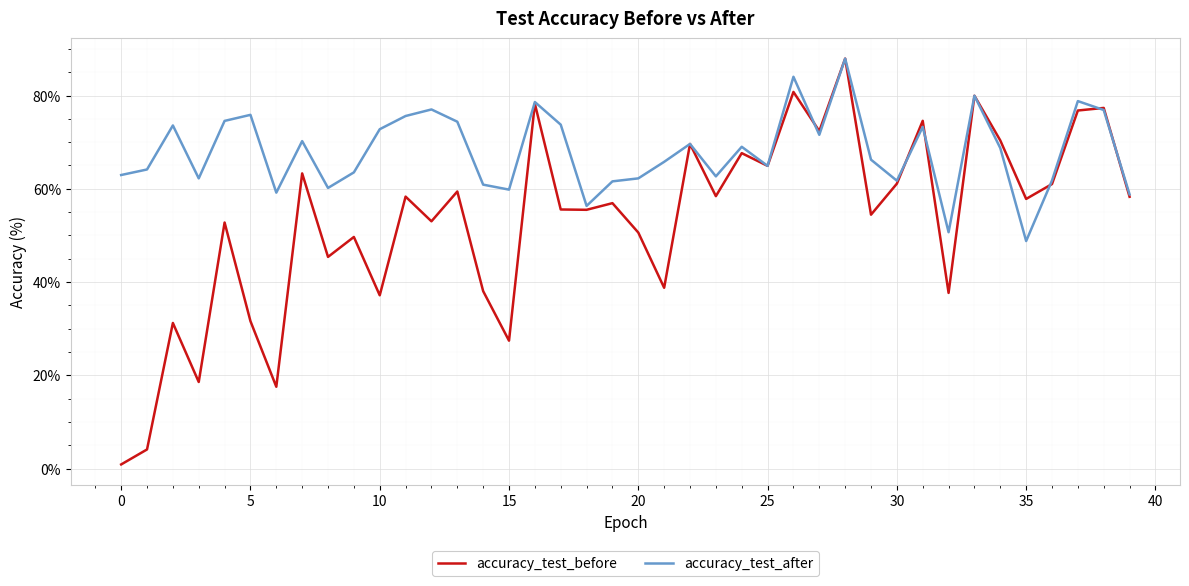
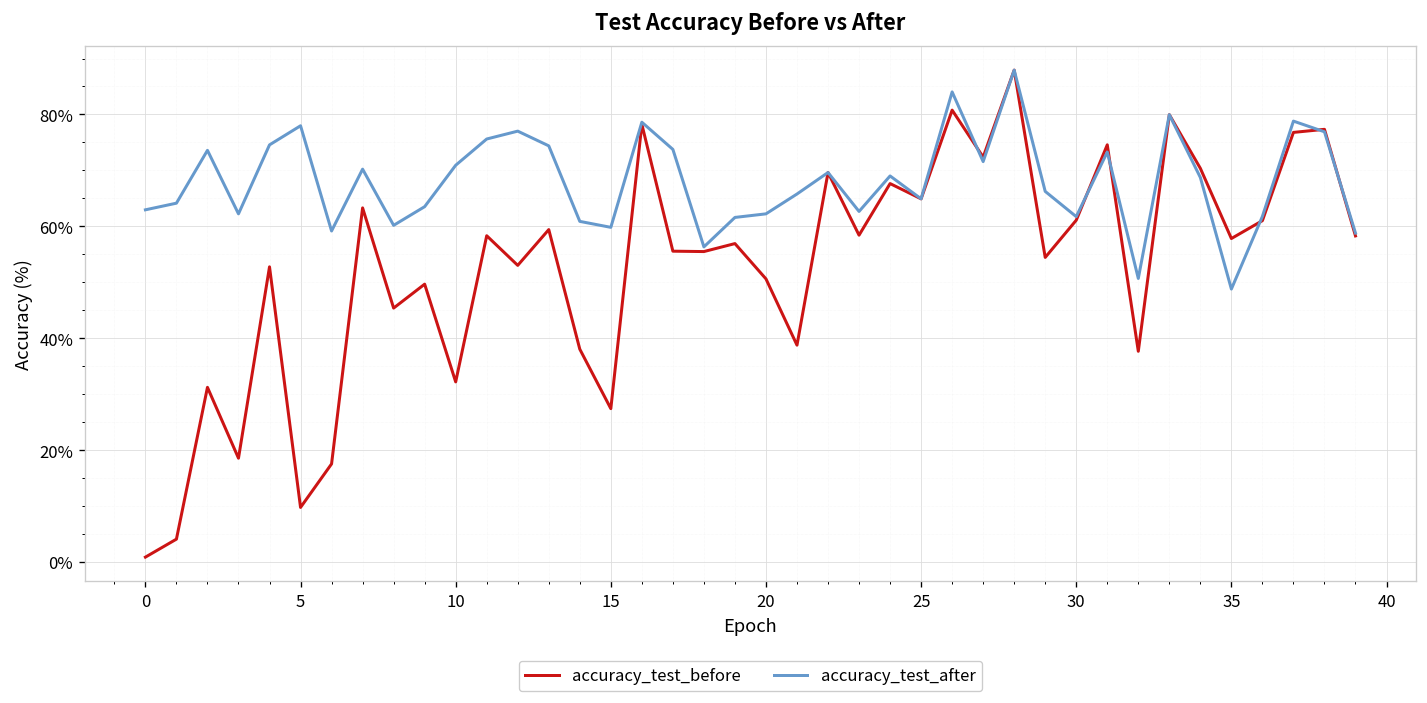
  {
    "accuracy_test_before": {
      "0": "1%",
-     "5": "32%",
-     "10": "37%",
+     "5": "10%",
+     "10": "32%",
      "15": "27%",
      "20": "51%",
      "30": "61%",
      "35": "58%"
    },
    "accuracy_test_after": {
      "0": "63%",
-     "5": "76%",
-     "10": "73%",
+     "5": "78%",
+     "10": "71%",
      "15": "60%",
      "20": "62%",
      "30": "62%",
      "35": "49%"
    }
  }
